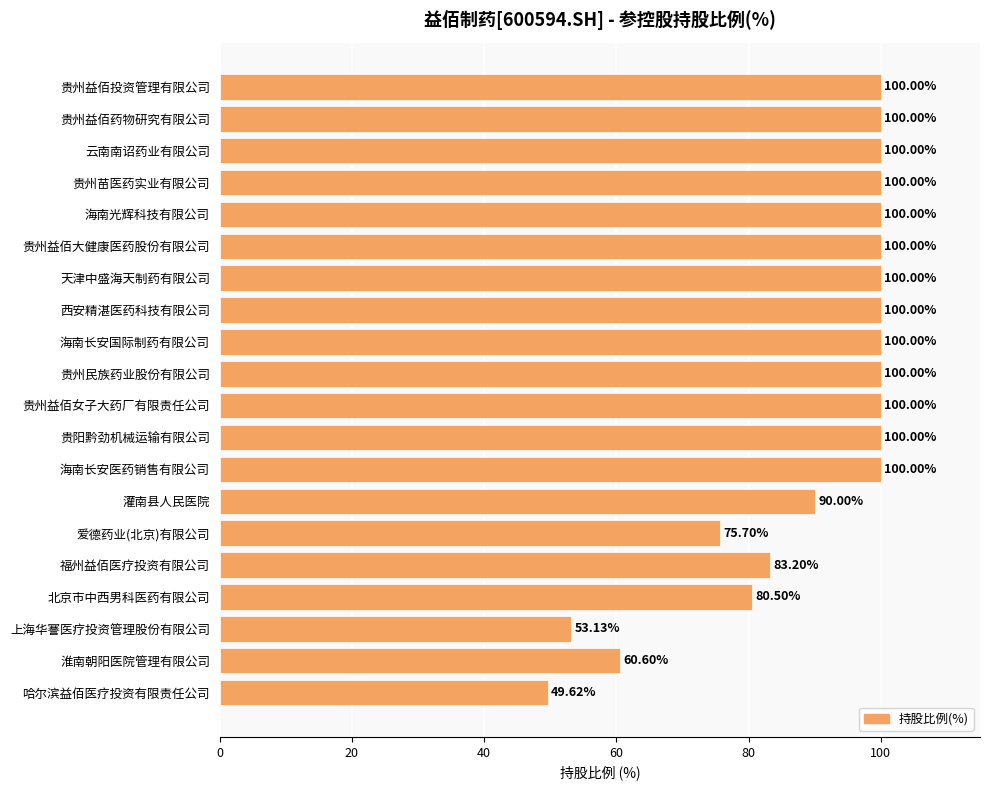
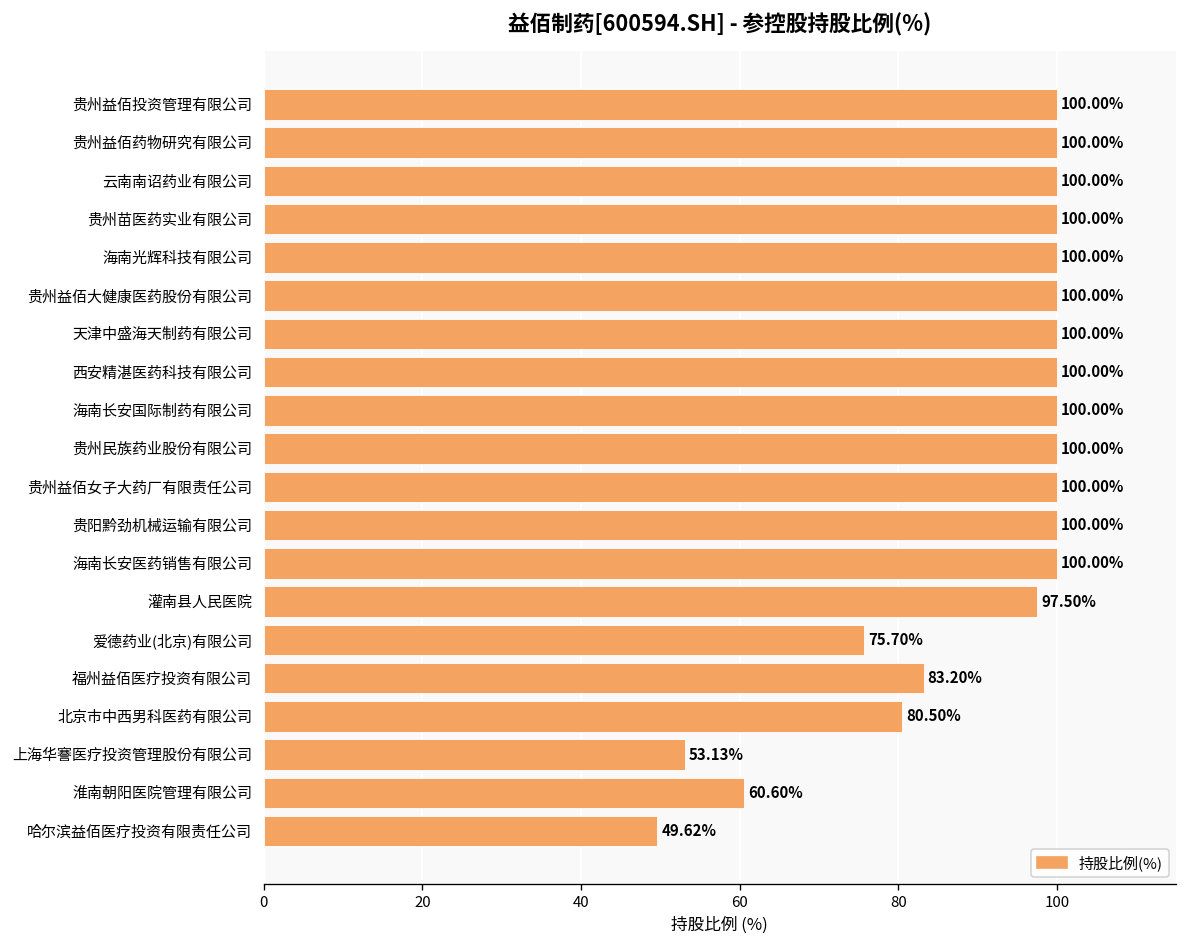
  {
    "贵州益佰投资管理有限公司": "100.00%",
    "贵州益佰药物研究有限公司": "100.00%",
    "云南南诏药业有限公司": "100.00%",
    "贵州苗医药实业有限公司": "100.00%",
    "海南光辉科技有限公司": "100.00%",
    "贵州益佰大健康医药股份有限公司": "100.00%",
    "天津中盛海天制药有限公司": "100.00%",
    "西安精湛医药科技有限公司": "100.00%",
    "海南长安国际制药有限公司": "100.00%",
    "贵州民族药业股份有限公司": "100.00%",
    "贵州益佰女子大药厂有限责任公司": "100.00%",
    "贵阳黔劲机械运输有限公司": "100.00%",
    "海南长安医药销售有限公司": "100.00%",
-   "灌南县人民医院": "90.00%",
+   "灌南县人民医院": "97.50%",
    "爱德药业(北京)有限公司": "75.70%",
    "福州益佰医疗投资有限公司": "83.20%",
    "北京市中西男科医药有限公司": "80.50%",
    "上海华謇医疗投资管理股份有限公司": "53.13%",
    "淮南朝阳医院管理有限公司": "60.60%",
    "哈尔滨益佰医疗投资有限责任公司": "49.62%"
  }
